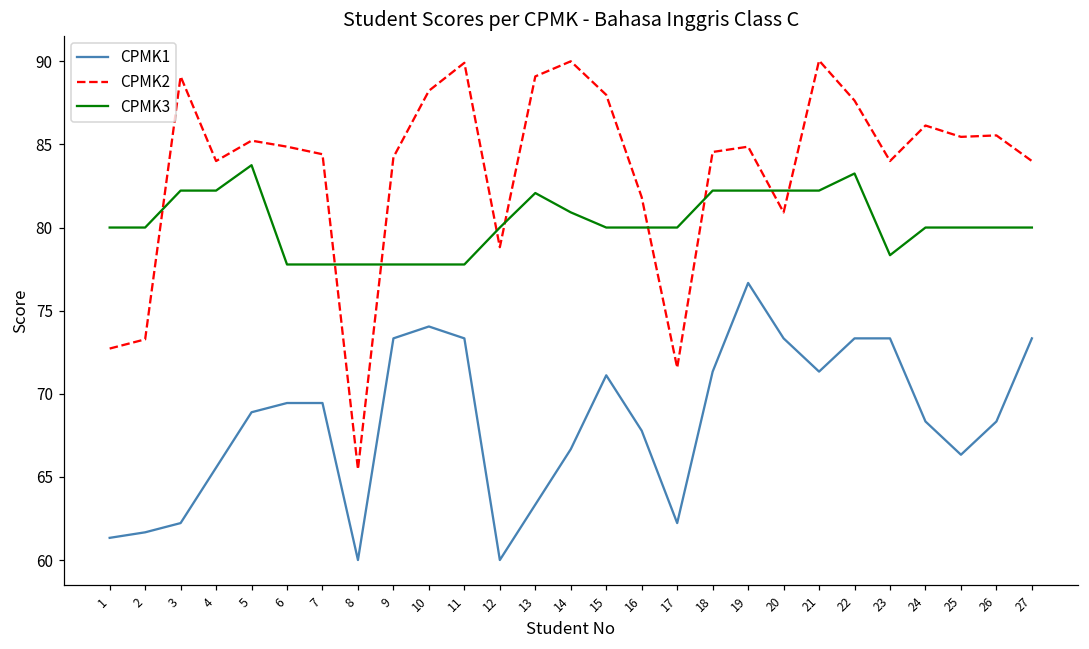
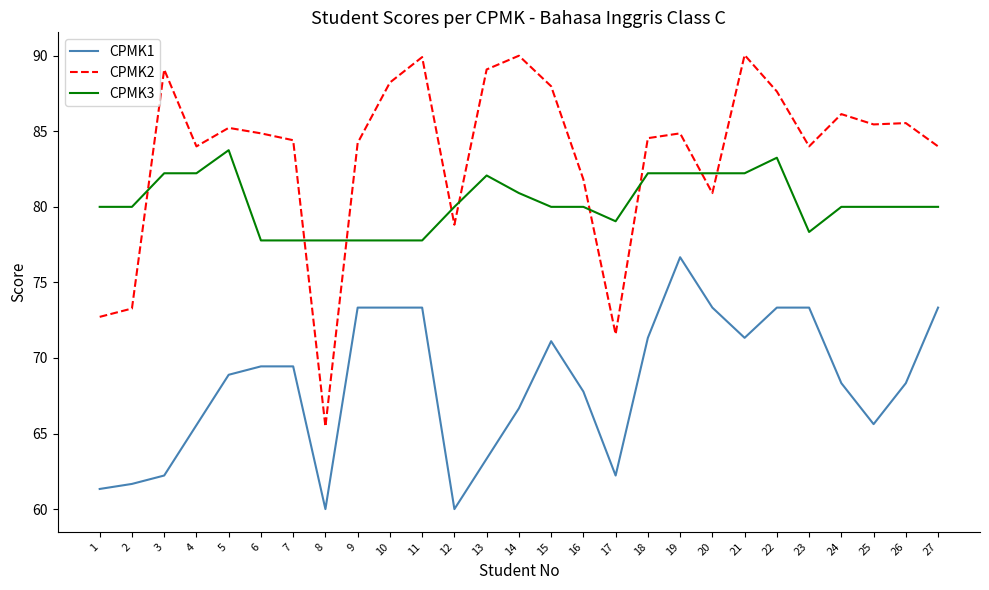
  {
    "CPMK1": {
      "1": 61.3,
      "2": 61.7,
      "3": 62.2,
      "4": 65.6,
      "5": 68.9,
      "6": 69.4,
      "7": 69.4,
      "8": 60.0,
      "9": 73.3,
-     "10": 74.0,
+     "10": 73.3,
      "11": 73.3,
      "12": 60.0,
      "13": 63.3,
      "14": 66.7,
      "15": 71.1,
      "16": 67.8,
      "17": 62.2,
      "18": 71.3,
      "19": 76.7,
      "20": 73.3,
      "21": 71.3,
      "22": 73.3,
      "23": 73.3,
      "24": 68.3,
-     "25": 66.3,
+     "25": 65.6,
      "26": 68.3,
      "27": 73.3
    },
    "CPMK2": {
      "1": 72.7,
      "2": 73.3,
      "3": 89.1,
      "4": 84.0,
      "5": 85.2,
      "6": 84.9,
      "7": 84.4,
      "8": 65.5,
      "9": 84.2,
      "10": 88.2,
      "11": 89.9,
      "12": 78.8,
      "13": 89.1,
      "14": 90.0,
      "15": 88.0,
      "16": 81.8,
      "17": 71.6,
      "18": 84.5,
      "19": 84.9,
      "20": 80.9,
      "21": 90.0,
      "22": 87.6,
      "23": 84.0,
      "24": 86.1,
      "25": 85.5,
      "26": 85.5,
      "27": 84.0
    },
    "CPMK3": {
      "1": 80.0,
      "2": 80.0,
      "3": 82.2,
      "4": 82.2,
      "5": 83.8,
      "6": 77.8,
      "7": 77.8,
      "8": 77.8,
      "9": 77.8,
      "10": 77.8,
      "11": 77.8,
      "12": 80.0,
      "13": 82.1,
      "14": 80.9,
      "15": 80.0,
      "16": 80.0,
-     "17": 80.0,
+     "17": 79.0,
      "18": 82.2,
      "19": 82.2,
      "20": 82.2,
      "21": 82.2,
      "22": 83.3,
      "23": 78.3,
      "24": 80.0,
      "25": 80.0,
      "26": 80.0,
      "27": 80.0
    }
  }
